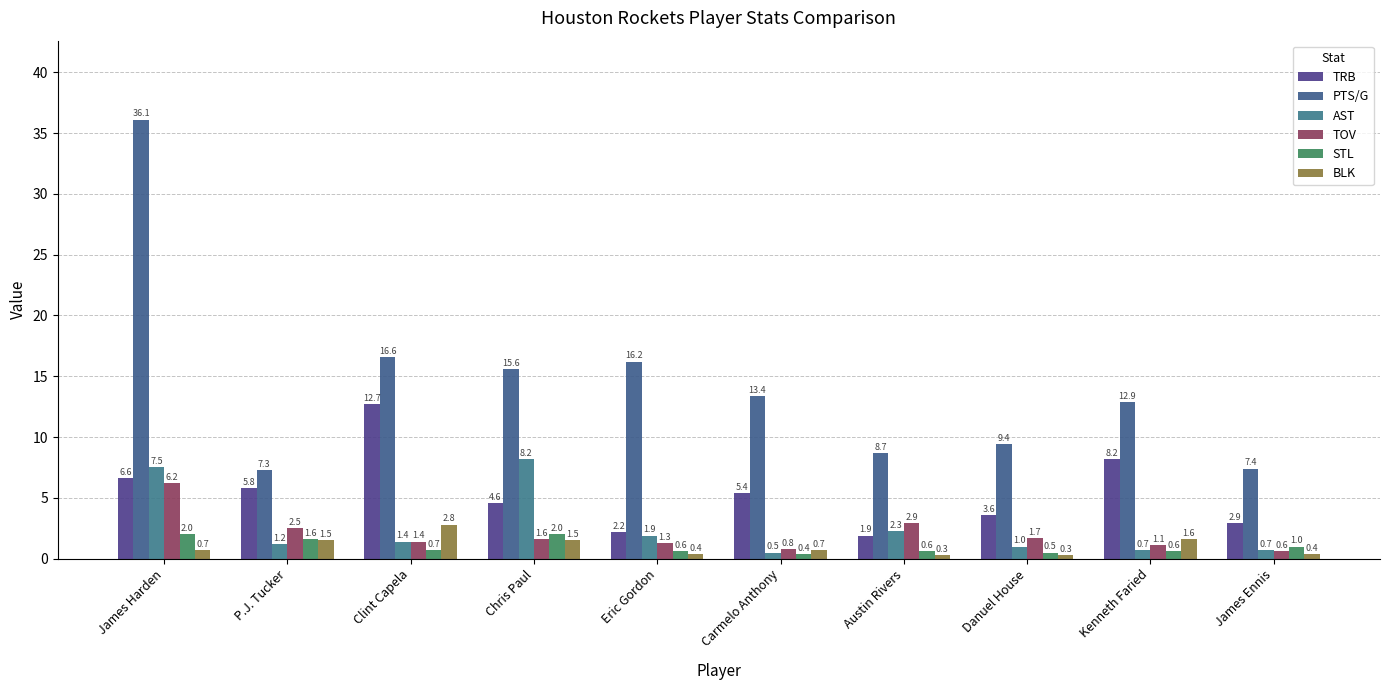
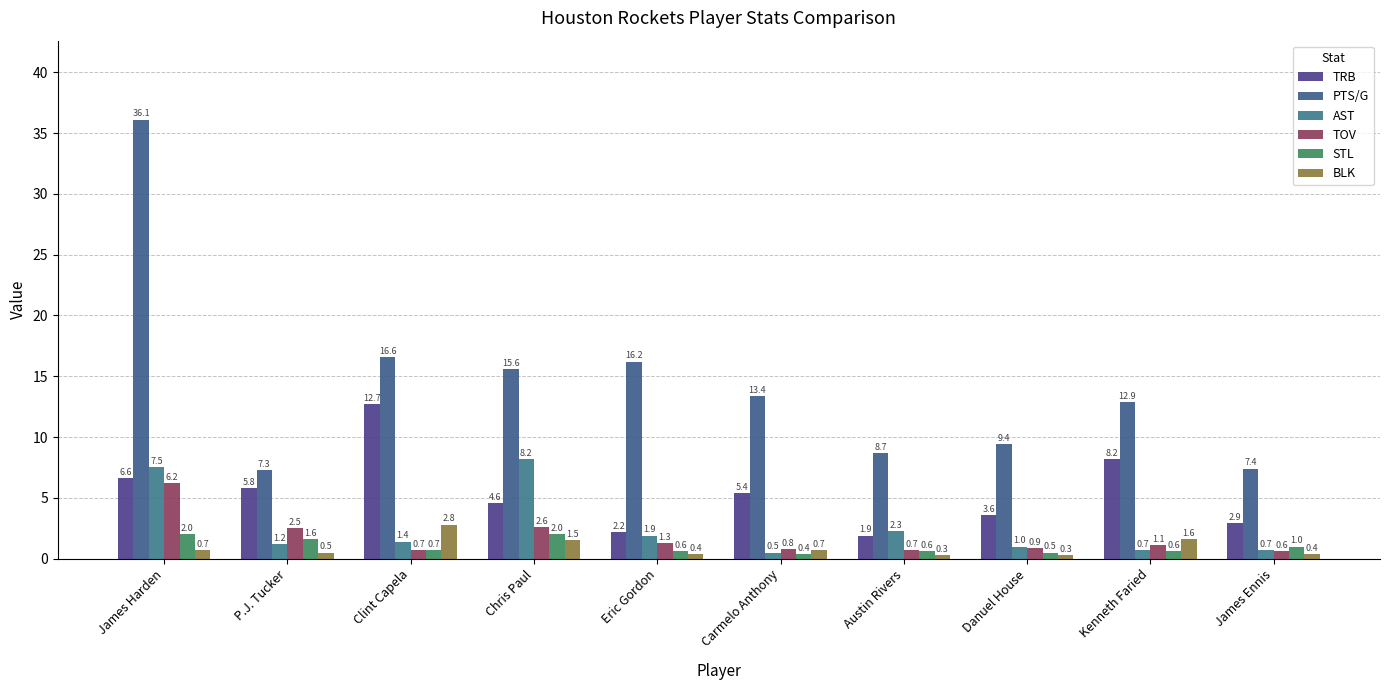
  {
    "TOV": {
      "James Harden": 6.2,
      "P.J. Tucker": 2.5,
-     "Clint Capela": 1.4,
-     "Chris Paul": 1.6,
+     "Clint Capela": 0.7,
+     "Chris Paul": 2.6,
      "Eric Gordon": 1.3,
      "Carmelo Anthony": 0.8,
-     "Austin Rivers": 2.9,
-     "Danuel House": 1.7,
+     "Austin Rivers": 0.7,
+     "Danuel House": 0.9,
      "Kenneth Faried": 1.1,
      "James Ennis": 0.6
    },
    "BLK": {
      "James Harden": 0.7,
-     "P.J. Tucker": 1.5,
+     "P.J. Tucker": 0.5,
      "Clint Capela": 2.8,
      "Chris Paul": 1.5,
      "Eric Gordon": 0.4,
      "Carmelo Anthony": 0.7,
      "Austin Rivers": 0.3,
      "Danuel House": 0.3,
      "Kenneth Faried": 1.6,
      "James Ennis": 0.4
    }
  }
